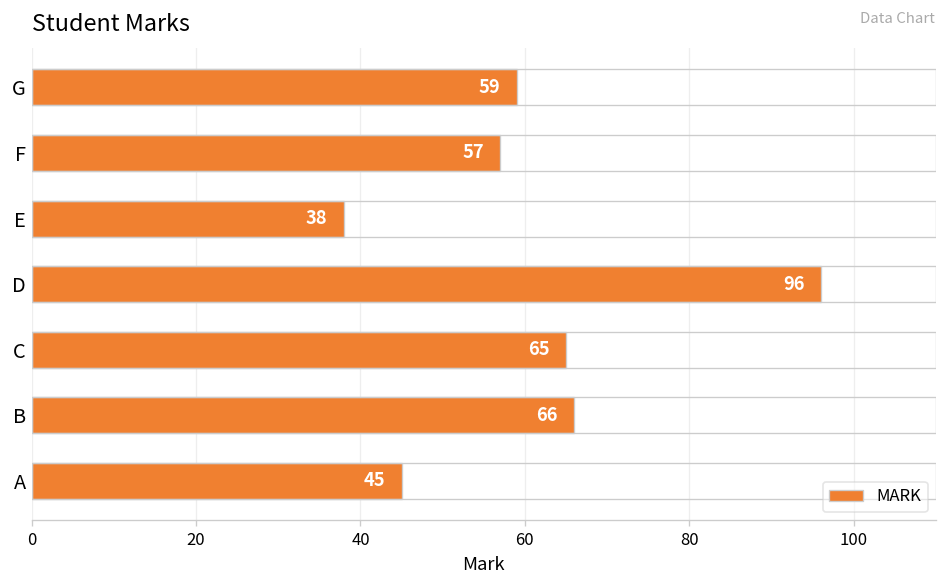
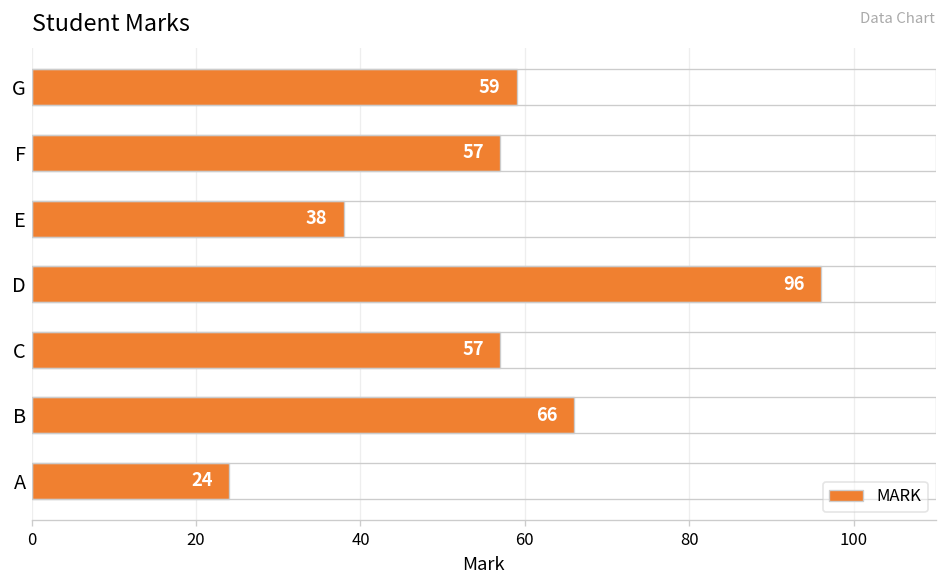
  {
    "G": 59,
    "F": 57,
    "E": 38,
    "D": 96,
-   "C": 65,
+   "C": 57,
    "B": 66,
-   "A": 45
+   "A": 24
  }
